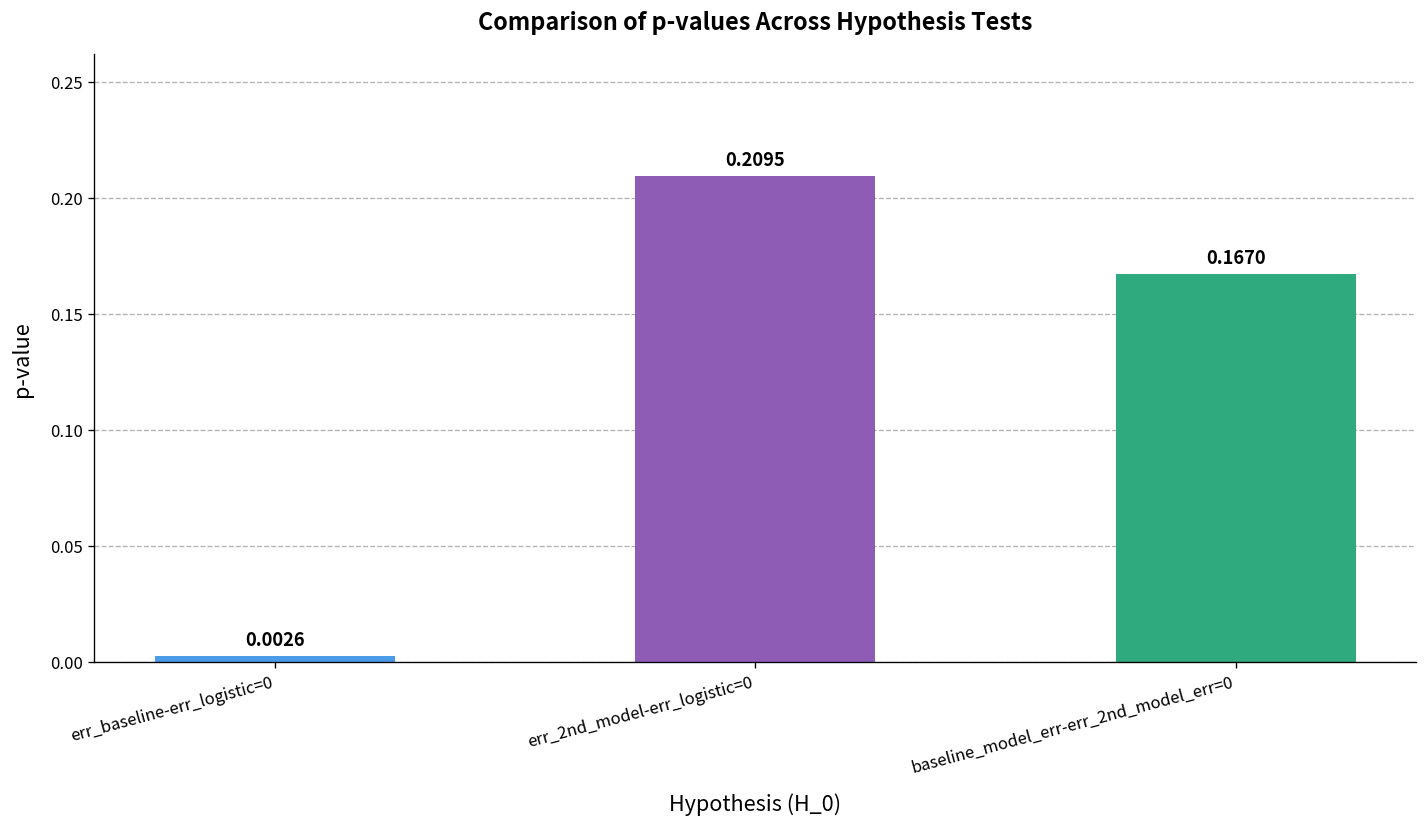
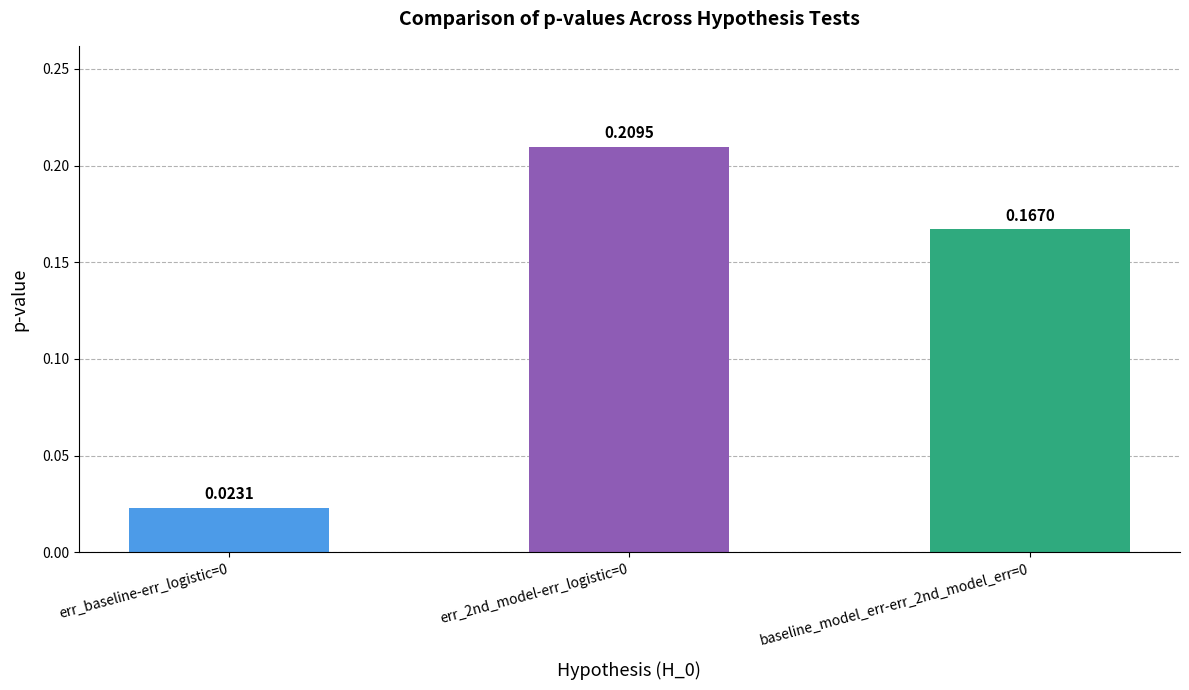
  {
-   "err_baseline-err_logistic=0": 0.0026,
+   "err_baseline-err_logistic=0": 0.0231,
    "err_2nd_model-err_logistic=0": 0.2095,
    "baseline_model_err-err_2nd_model_err=0": 0.1670
  }
